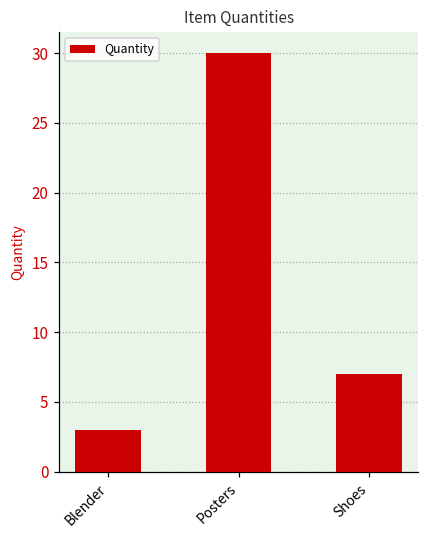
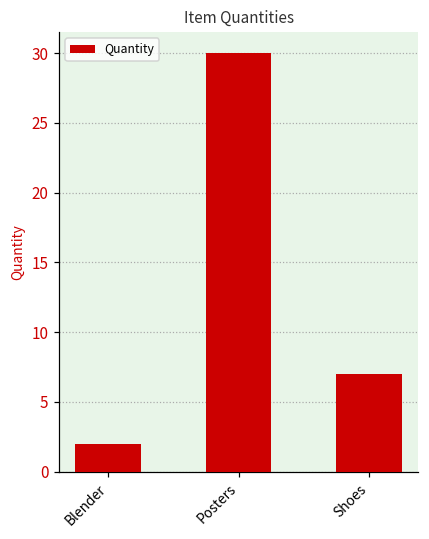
  {
-   "Blender": 3,
+   "Blender": 2,
    "Posters": 30,
    "Shoes": 7
  }
